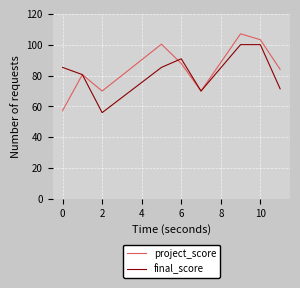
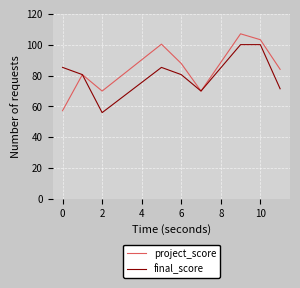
  {
    "project_score": {
      "0": 57,
      "2": 70,
      "6": 88,
      "10": 103
    },
    "final_score": {
      "0": 85,
      "2": 56,
-     "6": 91,
+     "6": 81,
      "10": 100
    }
  }
